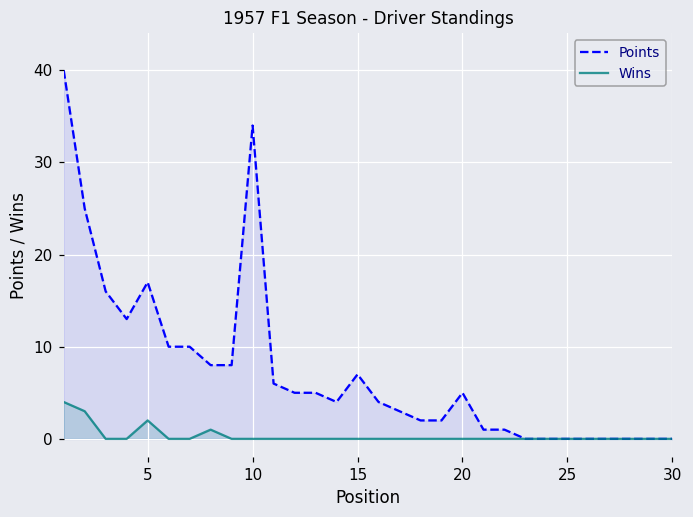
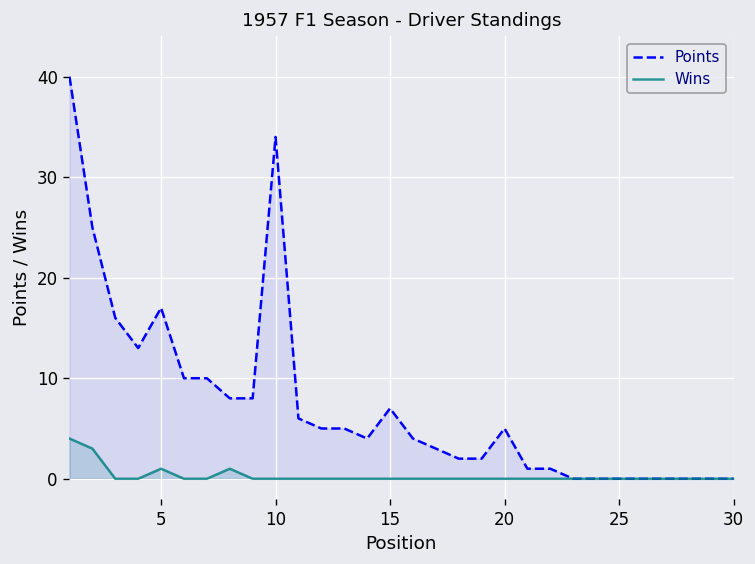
  {
    "Points": {
      "5": 17,
      "10": 34,
      "15": 7,
      "20": 5
    },
    "Wins": {
-     "5": 2,
+     "5": 1,
      "10": 0,
      "15": 0,
      "20": 0
    }
  }
